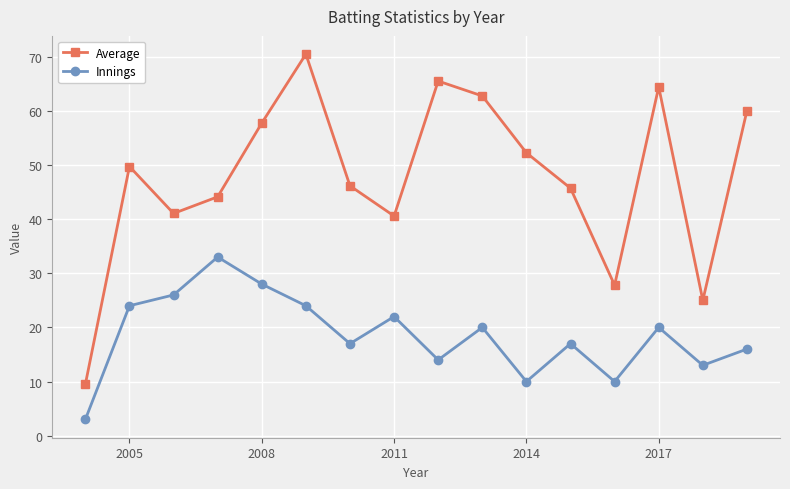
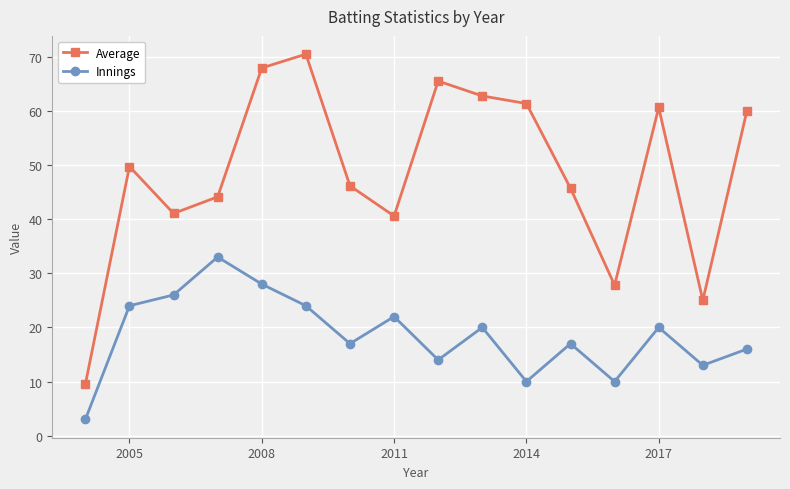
  {
    "Average": {
      "2005": 50,
-     "2008": 58,
+     "2008": 68,
      "2011": 41,
-     "2014": 52,
-     "2017": 64
+     "2014": 61,
+     "2017": 61
    },
    "Innings": {
      "2005": 24,
      "2008": 28,
      "2011": 22,
      "2014": 10,
      "2017": 20
    }
  }
